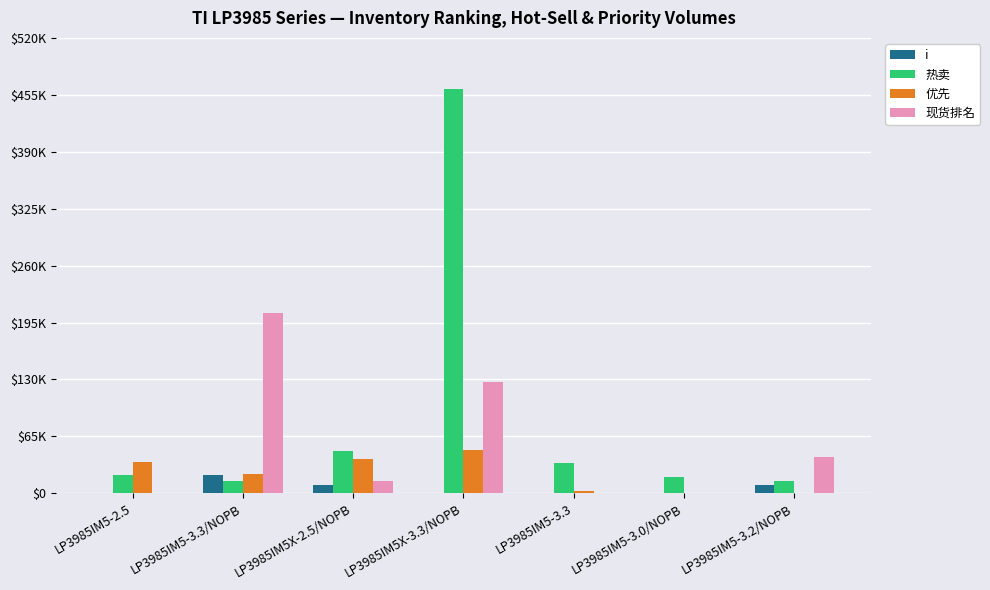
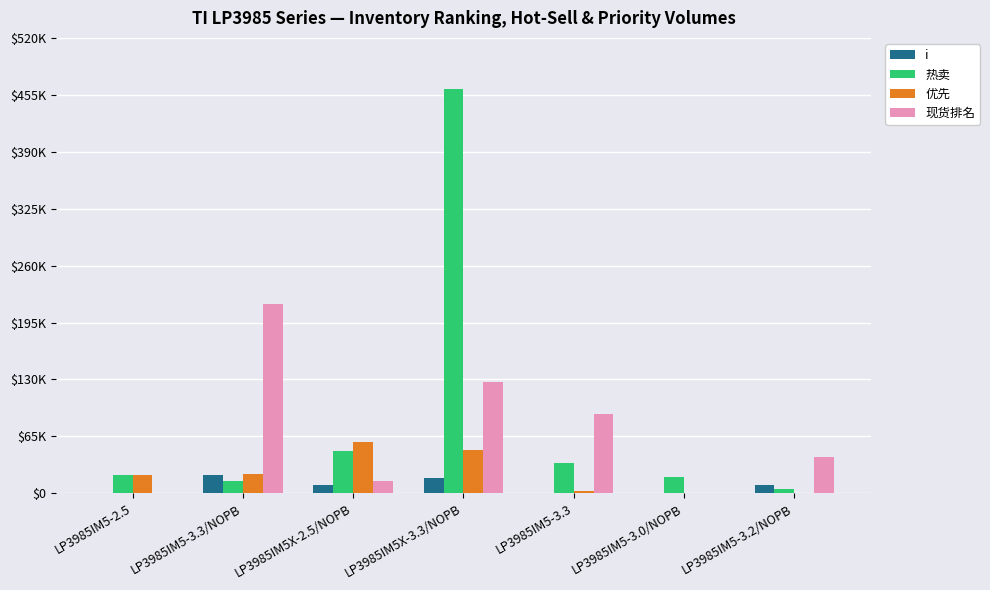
  {
    "i": {
      "LP3985IM5-3.3/NOPB": "$20000",
      "LP3985IM5X-2.5/NOPB": "$10000",
-     "LP3985IM5X-3.3/NOPB": "$0",
+     "LP3985IM5X-3.3/NOPB": "$20000",
      "LP3985IM5-3.2/NOPB": "$10000"
    },
    "热卖": {
      "LP3985IM5-2.5": "$20000",
      "LP3985IM5-3.3/NOPB": "$10000",
      "LP3985IM5X-2.5/NOPB": "$50000",
      "LP3985IM5X-3.3/NOPB": "$460000",
      "LP3985IM5-3.3": "$40000",
      "LP3985IM5-3.0/NOPB": "$20000",
-     "LP3985IM5-3.2/NOPB": "$10000"
+     "LP3985IM5-3.2/NOPB": "$0"
    },
    "优先": {
-     "LP3985IM5-2.5": "$40000",
+     "LP3985IM5-2.5": "$20000",
      "LP3985IM5-3.3/NOPB": "$20000",
-     "LP3985IM5X-2.5/NOPB": "$40000",
+     "LP3985IM5X-2.5/NOPB": "$60000",
      "LP3985IM5X-3.3/NOPB": "$50000",
      "LP3985IM5-3.0/NOPB": "$0",
      "LP3985IM5-3.2/NOPB": "$0"
    },
    "现货排名": {
      "LP3985IM5-2.5": "$0",
-     "LP3985IM5-3.3/NOPB": "$210000",
+     "LP3985IM5-3.3/NOPB": "$220000",
      "LP3985IM5X-2.5/NOPB": "$10000",
      "LP3985IM5X-3.3/NOPB": "$130000",
-     "LP3985IM5-3.3": "$0",
+     "LP3985IM5-3.3": "$90000",
      "LP3985IM5-3.0/NOPB": "$0",
      "LP3985IM5-3.2/NOPB": "$40000"
    }
  }
